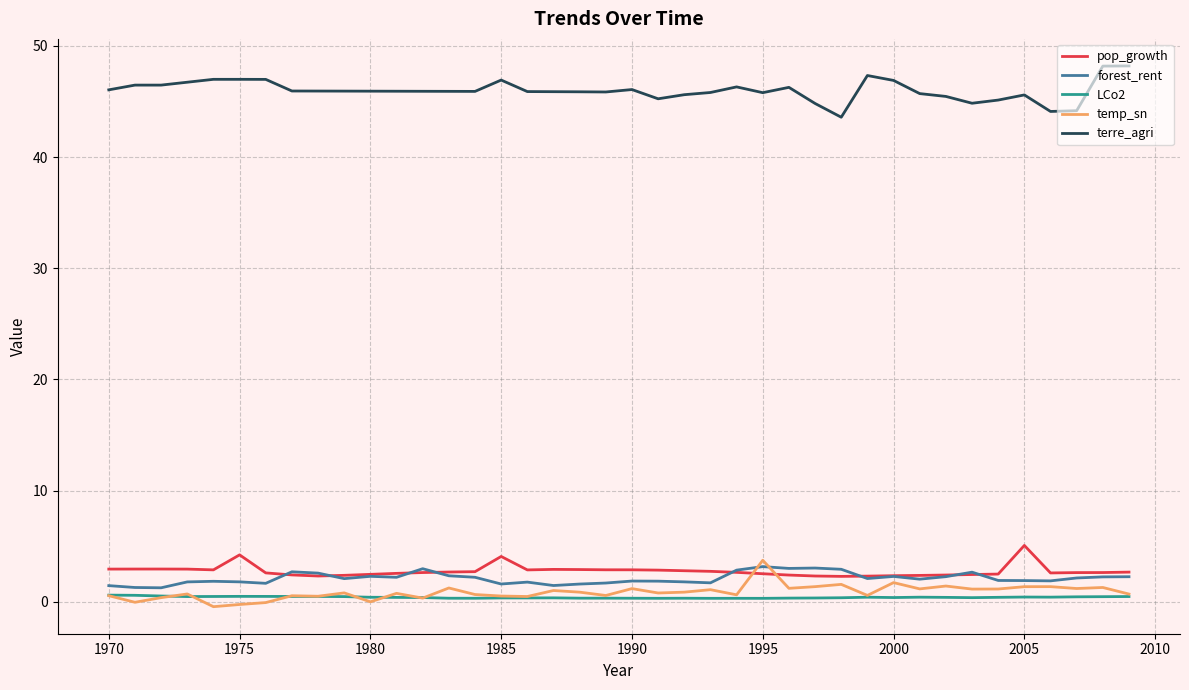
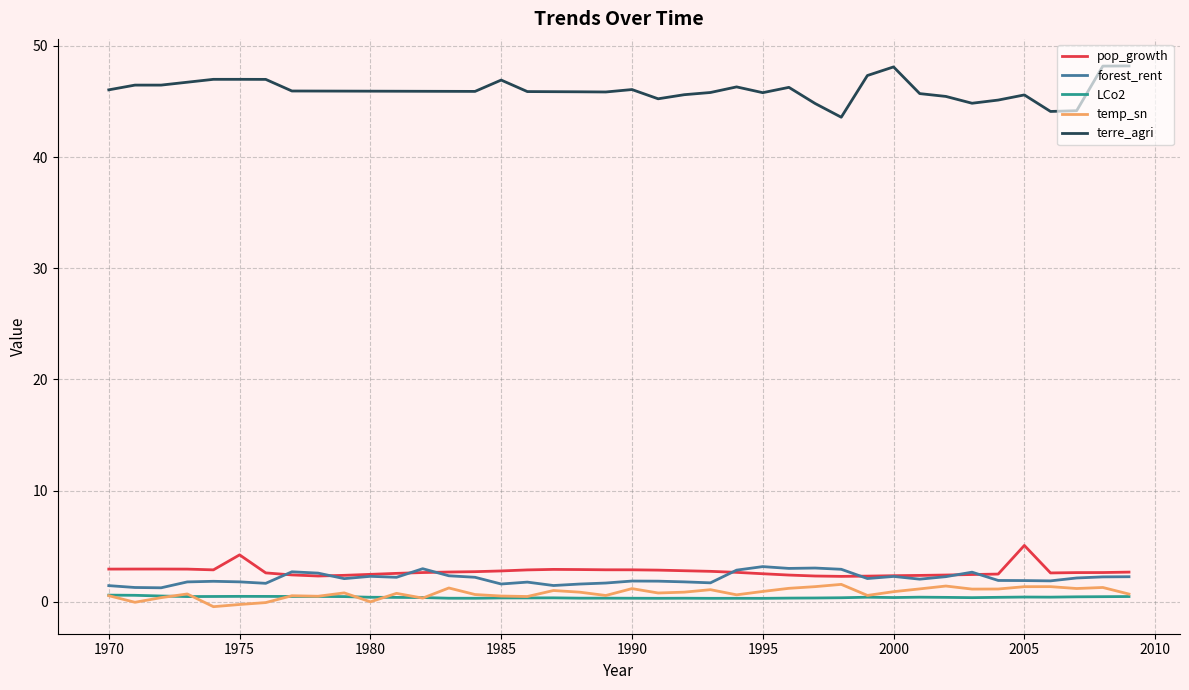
  {
    "pop_growth": {
      "1970": 2.9,
      "1975": 4.2,
-     "1985": 4.1,
+     "1985": 2.8,
      "1990": 2.9,
      "1995": 2.5,
      "2005": 5.1
    },
    "temp_sn": {
      "1975": -0.2,
      "1980": 0.0,
      "1990": 1.2,
-     "1995": 3.7,
-     "2000": 1.7,
+     "1995": 0.9,
+     "2000": 0.9,
      "2005": 1.4
    },
    "terre_agri": {
      "1970": 46.0,
      "1975": 47.0,
      "1980": 45.9,
      "1985": 46.9,
      "1990": 46.1,
      "1995": 45.8,
-     "2000": 46.9,
+     "2000": 48.1,
      "2005": 45.6
    }
  }
